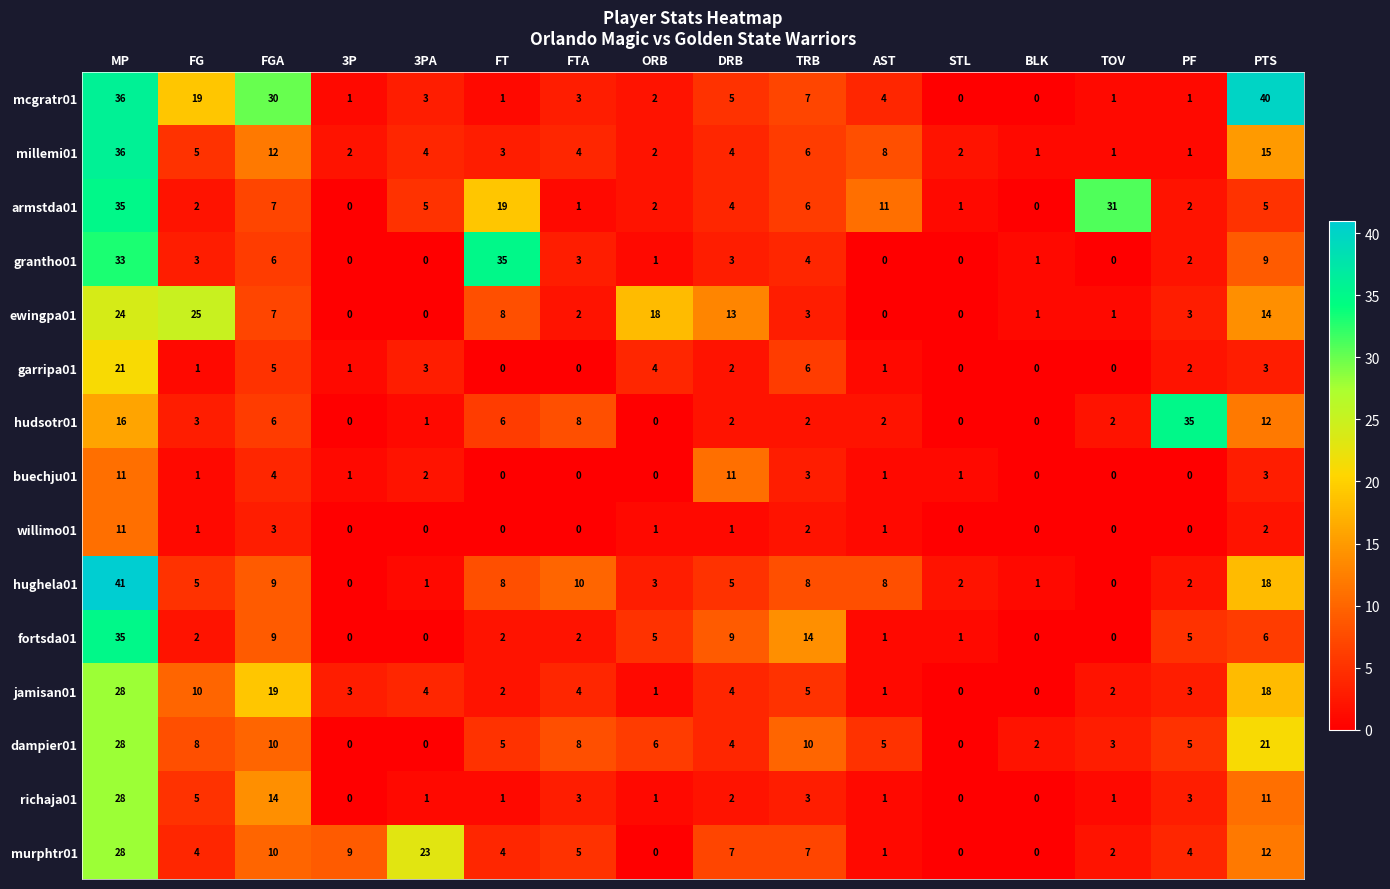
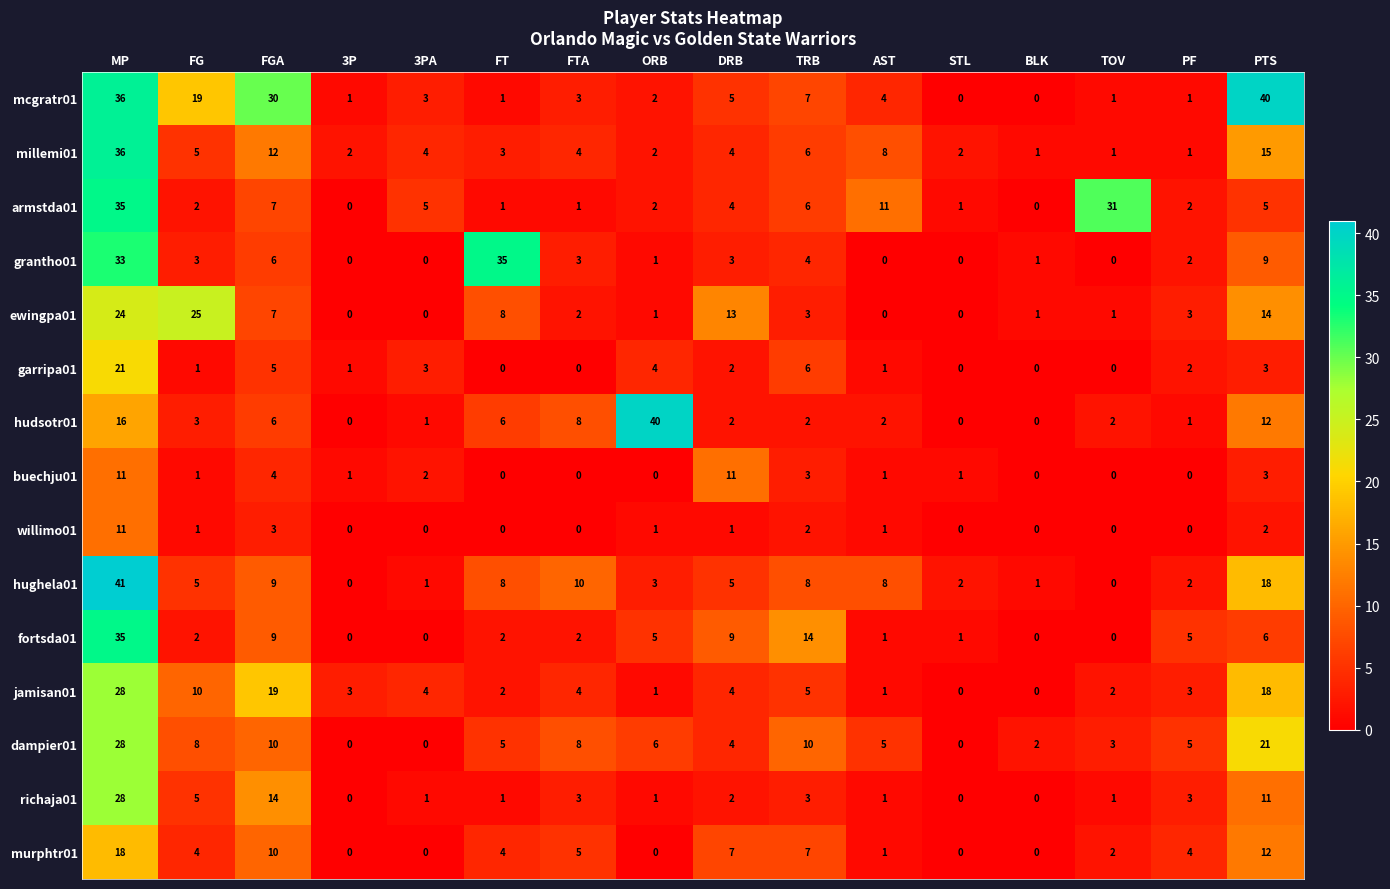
  {
    "armstda01": {
      "MP": 35,
      "FG": 2,
      "FGA": 7,
      "3P": 0,
      "3PA": 5,
-     "FT": 19,
+     "FT": 1,
      "FTA": 1,
      "ORB": 2,
      "DRB": 4,
      "TRB": 6,
      "AST": 11,
      "STL": 1,
      "BLK": 0,
      "TOV": 31,
      "PF": 2,
      "PTS": 5
    },
    "ewingpa01": {
      "MP": 24,
      "FG": 25,
      "FGA": 7,
      "3P": 0,
      "3PA": 0,
      "FT": 8,
      "FTA": 2,
-     "ORB": 18,
+     "ORB": 1,
      "DRB": 13,
      "TRB": 3,
      "AST": 0,
      "STL": 0,
      "BLK": 1,
      "TOV": 1,
      "PF": 3,
      "PTS": 14
    },
    "hudsotr01": {
      "MP": 16,
      "FG": 3,
      "FGA": 6,
      "3P": 0,
      "3PA": 1,
      "FT": 6,
      "FTA": 8,
-     "ORB": 0,
+     "ORB": 40,
      "DRB": 2,
      "TRB": 2,
      "AST": 2,
      "STL": 0,
      "BLK": 0,
      "TOV": 2,
-     "PF": 35,
+     "PF": 1,
      "PTS": 12
    },
    "murphtr01": {
-     "MP": 28,
+     "MP": 18,
      "FG": 4,
      "FGA": 10,
-     "3P": 9,
-     "3PA": 23,
+     "3P": 0,
+     "3PA": 0,
      "FT": 4,
      "FTA": 5,
      "ORB": 0,
      "DRB": 7,
      "TRB": 7,
      "AST": 1,
      "STL": 0,
      "BLK": 0,
      "TOV": 2,
      "PF": 4,
      "PTS": 12
    }
  }
